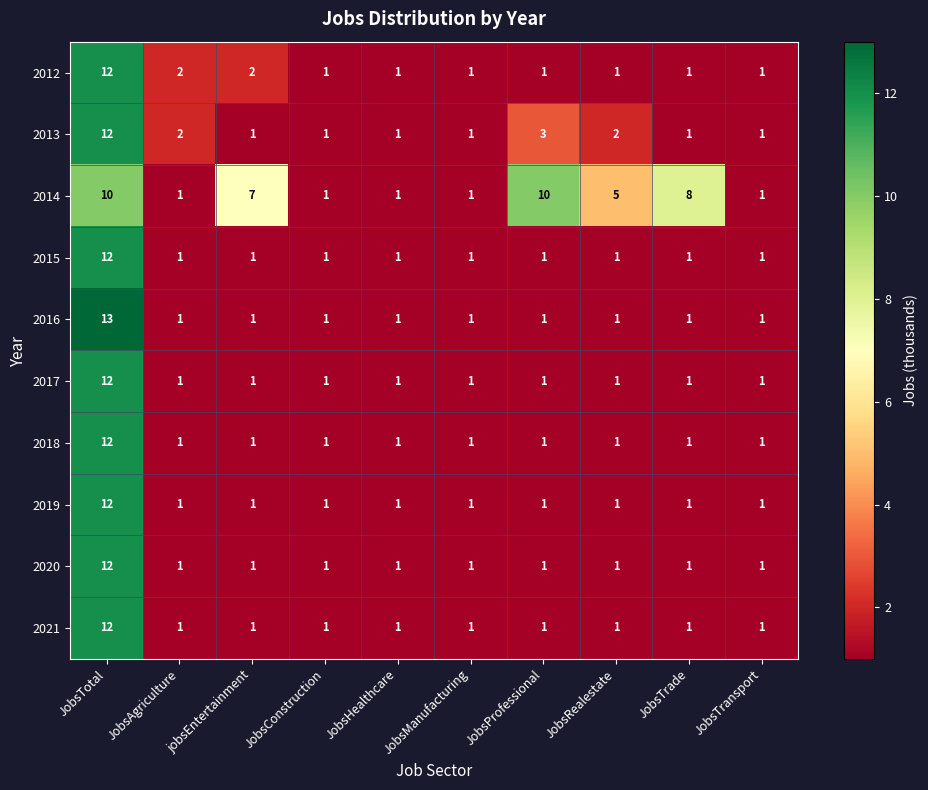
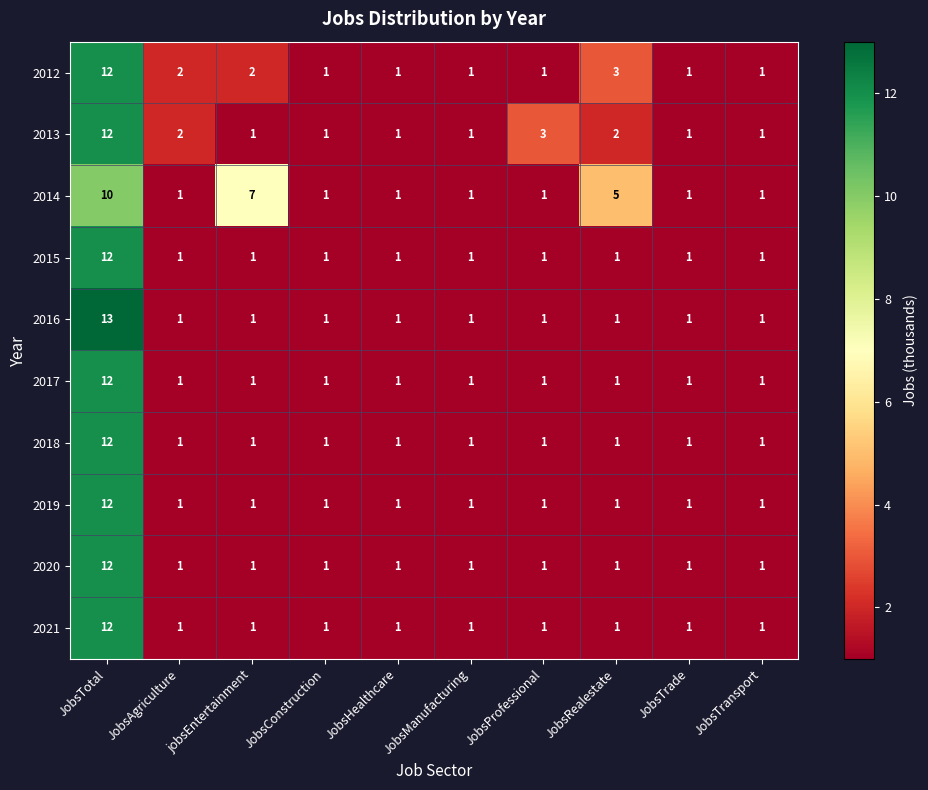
  {
    "2012": {
      "JobsTotal": 12,
      "JobsAgriculture": 2,
      "jobsEntertainment": 2,
      "JobsConstruction": 1,
      "JobsHealthcare": 1,
      "JobsManufacturing": 1,
      "JobsProfessional": 1,
-     "JobsRealestate": 1,
+     "JobsRealestate": 3,
      "JobsTrade": 1,
      "JobsTransport": 1
    },
    "2013": {
      "JobsTotal": 12,
      "JobsAgriculture": 2,
      "jobsEntertainment": 1,
      "JobsConstruction": 1,
      "JobsHealthcare": 1,
      "JobsManufacturing": 1,
      "JobsProfessional": 3,
      "JobsRealestate": 2,
      "JobsTrade": 1,
      "JobsTransport": 1
    },
    "2014": {
      "JobsTotal": 10,
      "JobsAgriculture": 1,
      "jobsEntertainment": 7,
      "JobsConstruction": 1,
      "JobsHealthcare": 1,
      "JobsManufacturing": 1,
-     "JobsProfessional": 10,
+     "JobsProfessional": 1,
      "JobsRealestate": 5,
-     "JobsTrade": 8,
+     "JobsTrade": 1,
      "JobsTransport": 1
    },
    "2015": {
      "JobsTotal": 12,
      "JobsAgriculture": 1,
      "jobsEntertainment": 1,
      "JobsConstruction": 1,
      "JobsHealthcare": 1,
      "JobsManufacturing": 1,
      "JobsProfessional": 1,
      "JobsRealestate": 1,
      "JobsTrade": 1,
      "JobsTransport": 1
    },
    "2016": {
      "JobsTotal": 13,
      "JobsAgriculture": 1,
      "jobsEntertainment": 1,
      "JobsConstruction": 1,
      "JobsHealthcare": 1,
      "JobsManufacturing": 1,
      "JobsProfessional": 1,
      "JobsRealestate": 1,
      "JobsTrade": 1,
      "JobsTransport": 1
    },
    "2017": {
      "JobsTotal": 12,
      "JobsAgriculture": 1,
      "jobsEntertainment": 1,
      "JobsConstruction": 1,
      "JobsHealthcare": 1,
      "JobsManufacturing": 1,
      "JobsProfessional": 1,
      "JobsRealestate": 1,
      "JobsTrade": 1,
      "JobsTransport": 1
    },
    "2018": {
      "JobsTotal": 12,
      "JobsAgriculture": 1,
      "jobsEntertainment": 1,
      "JobsConstruction": 1,
      "JobsHealthcare": 1,
      "JobsManufacturing": 1,
      "JobsProfessional": 1,
      "JobsRealestate": 1,
      "JobsTrade": 1,
      "JobsTransport": 1
    },
    "2019": {
      "JobsTotal": 12,
      "JobsAgriculture": 1,
      "jobsEntertainment": 1,
      "JobsConstruction": 1,
      "JobsHealthcare": 1,
      "JobsManufacturing": 1,
      "JobsProfessional": 1,
      "JobsRealestate": 1,
      "JobsTrade": 1,
      "JobsTransport": 1
    },
    "2020": {
      "JobsTotal": 12,
      "JobsAgriculture": 1,
      "jobsEntertainment": 1,
      "JobsConstruction": 1,
      "JobsHealthcare": 1,
      "JobsManufacturing": 1,
      "JobsProfessional": 1,
      "JobsRealestate": 1,
      "JobsTrade": 1,
      "JobsTransport": 1
    },
    "2021": {
      "JobsTotal": 12,
      "JobsAgriculture": 1,
      "jobsEntertainment": 1,
      "JobsConstruction": 1,
      "JobsHealthcare": 1,
      "JobsManufacturing": 1,
      "JobsProfessional": 1,
      "JobsRealestate": 1,
      "JobsTrade": 1,
      "JobsTransport": 1
    }
  }
